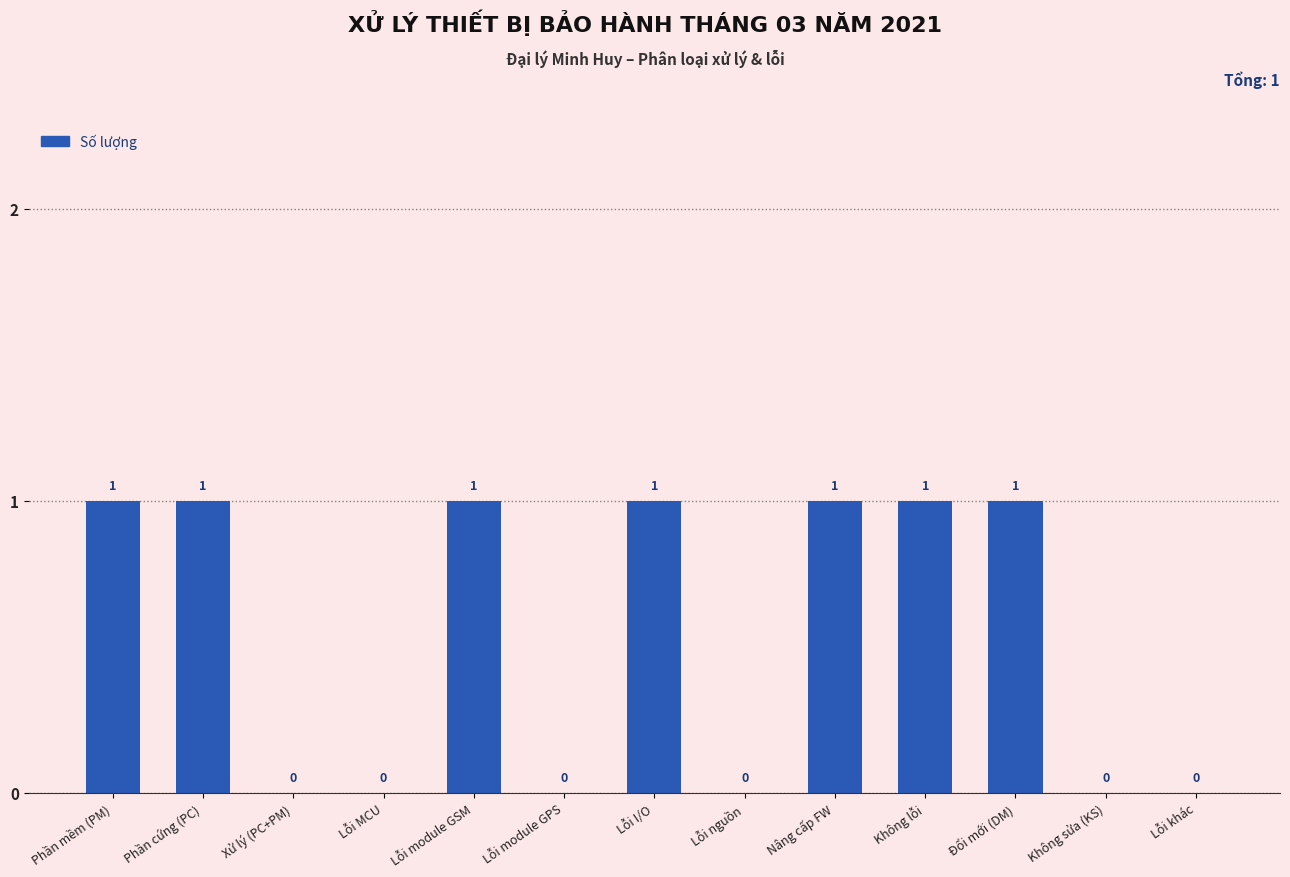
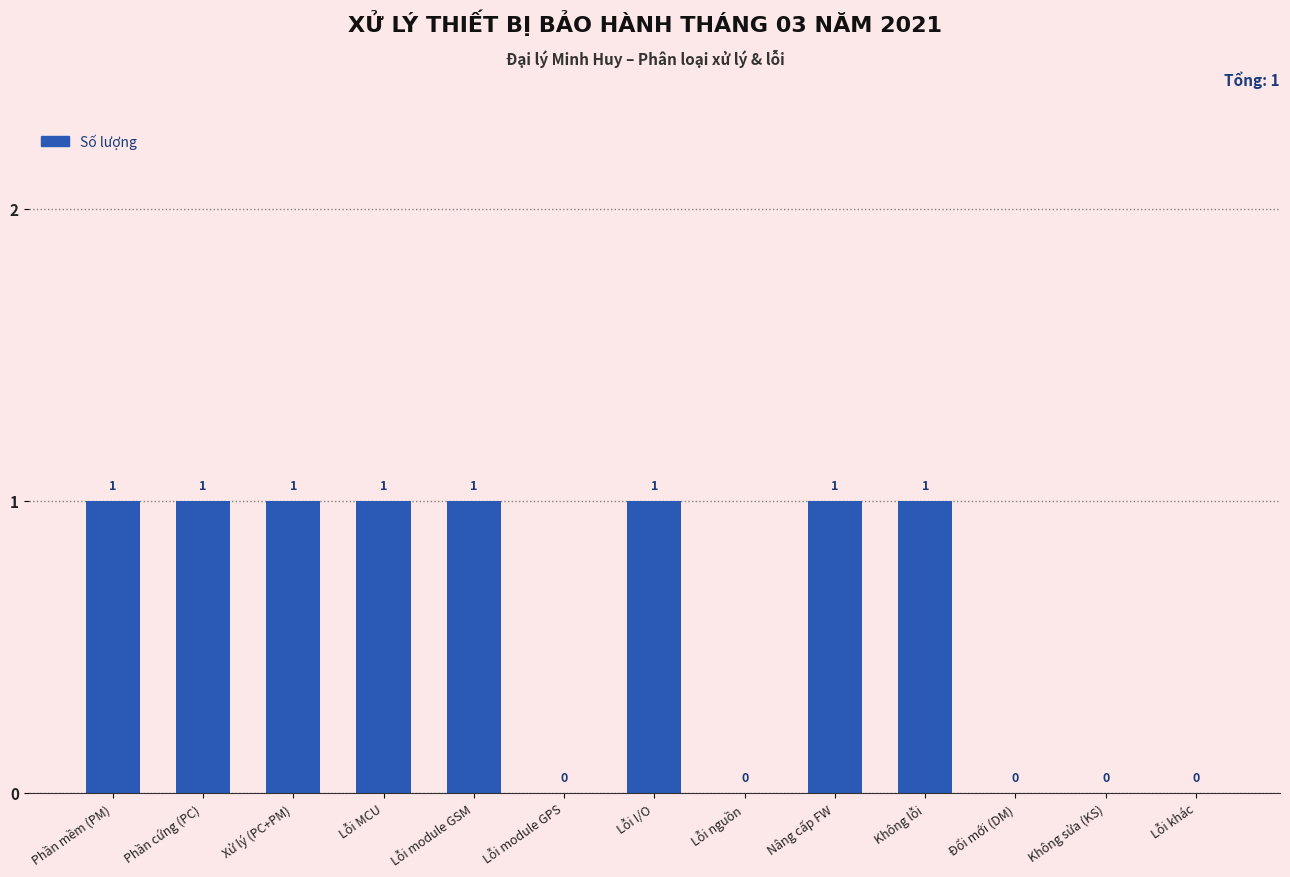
  {
    "Phần mềm (PM)": 1,
    "Phần cứng (PC)": 1,
-   "Xử lý (PC+PM)": 0,
-   "Lỗi MCU": 0,
+   "Xử lý (PC+PM)": 1,
+   "Lỗi MCU": 1,
    "Lỗi module GSM": 1,
    "Lỗi module GPS": 0,
    "Lỗi I/O": 1,
    "Lỗi nguồn": 0,
    "Nâng cấp FW": 1,
    "Không lỗi": 1,
-   "Đổi mới (DM)": 1,
+   "Đổi mới (DM)": 0,
    "Không sửa (KS)": 0,
    "Lỗi khác": 0
  }
